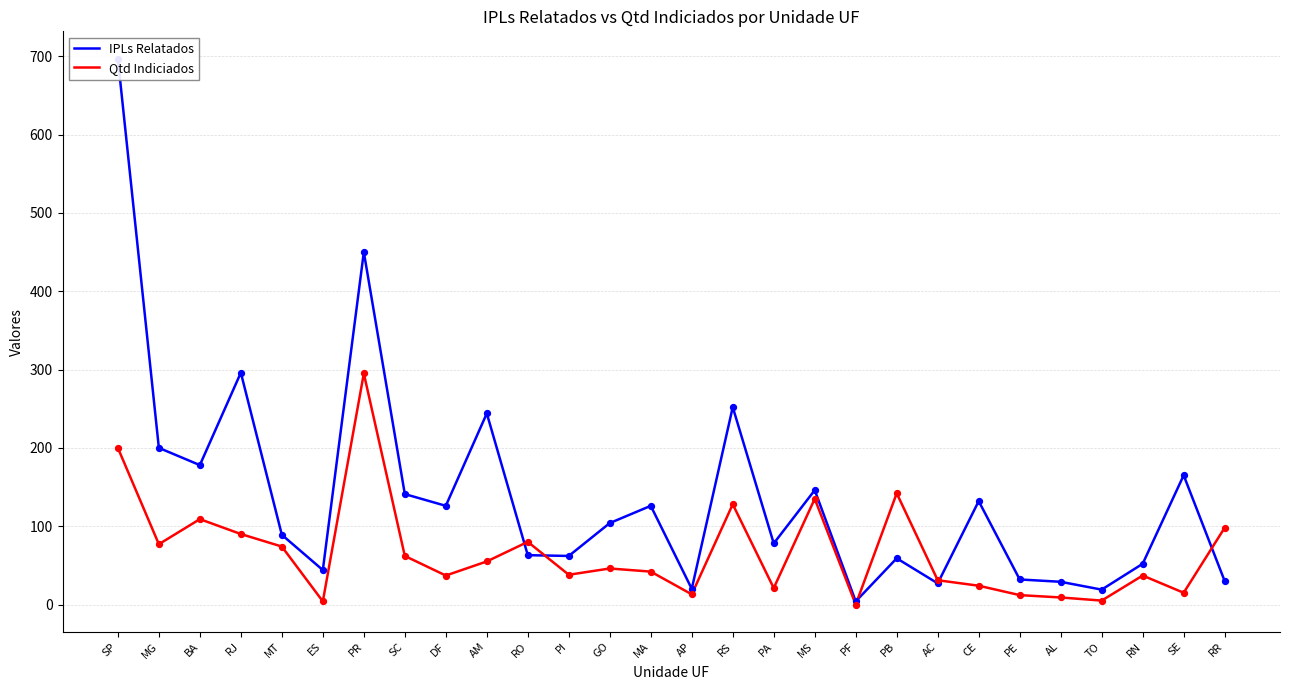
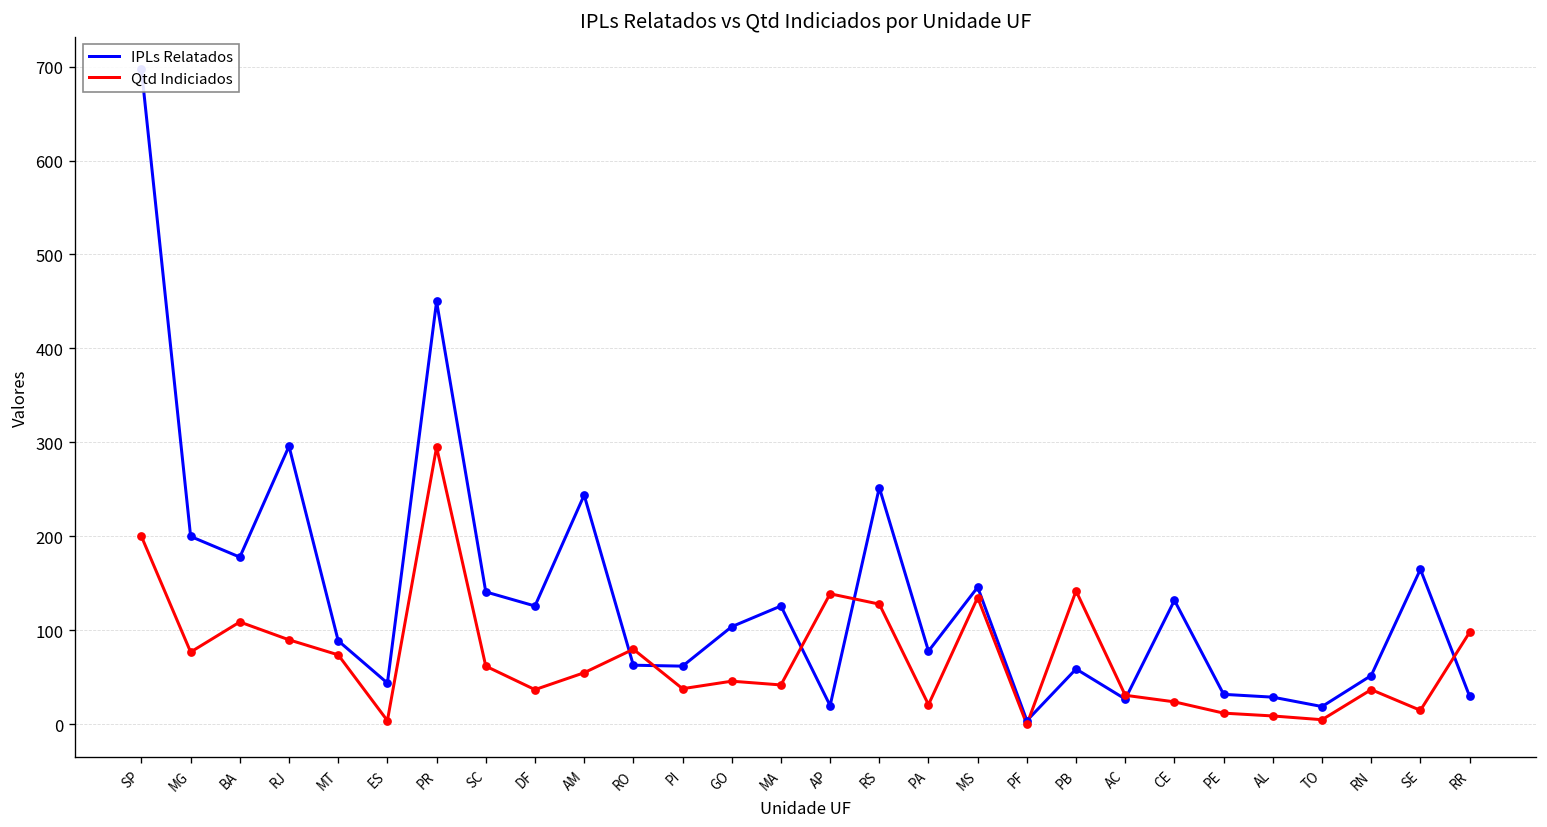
  {
    "IPLs Relatados": {
      "MG": 200,
      "BA": 180,
      "RJ": 300,
      "MT": 90,
      "ES": 40,
      "PR": 450,
      "SC": 140,
      "DF": 130,
      "AM": 240,
      "RO": 60,
      "PI": 60,
      "GO": 100,
      "MA": 130,
      "AP": 20,
      "RS": 250,
      "PA": 80,
      "MS": 150,
      "PF": 0,
      "PB": 60,
      "AC": 30,
      "CE": 130,
      "PE": 30,
      "AL": 30,
      "TO": 20,
      "RN": 50,
      "SE": 170,
      "RR": 30
    },
    "Qtd Indiciados": {
      "SP": 200,
      "MG": 80,
      "BA": 110,
      "RJ": 90,
      "MT": 70,
      "ES": 0,
      "PR": 300,
      "SC": 60,
      "DF": 40,
      "AM": 60,
      "RO": 80,
      "PI": 40,
      "GO": 50,
      "MA": 40,
-     "AP": 10,
+     "AP": 140,
      "RS": 130,
      "PA": 20,
      "MS": 140,
      "PF": 0,
      "PB": 140,
      "AC": 30,
      "CE": 20,
      "PE": 10,
      "AL": 10,
      "TO": 10,
      "RN": 40,
      "SE": 20,
      "RR": 100
    }
  }
